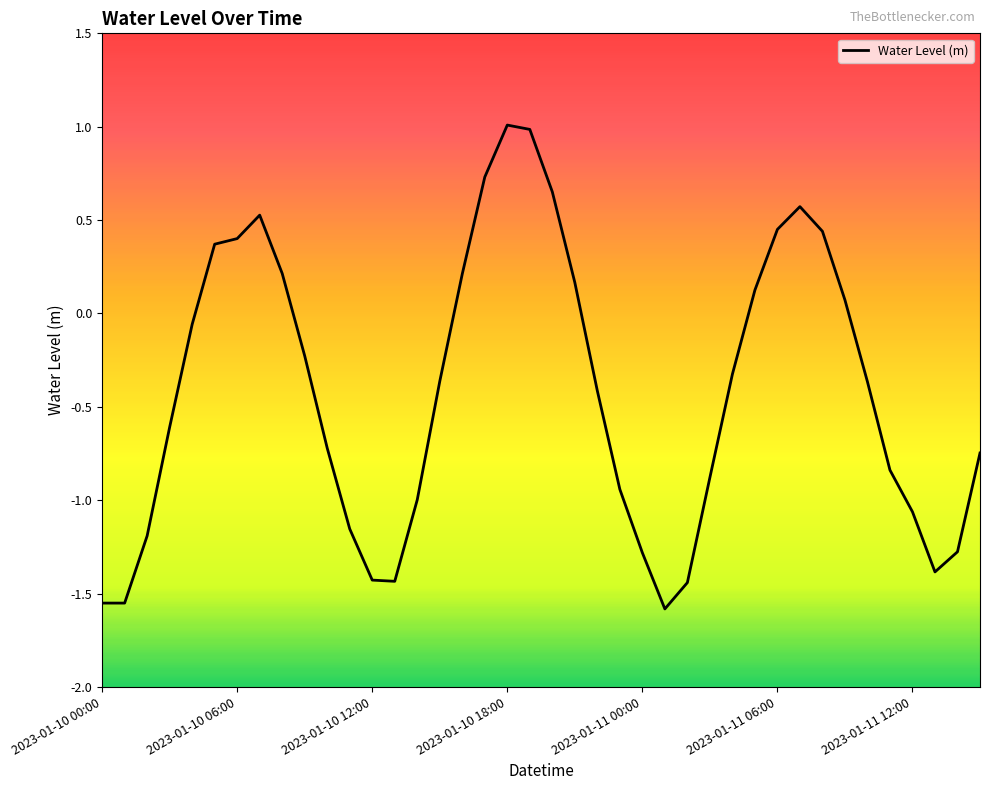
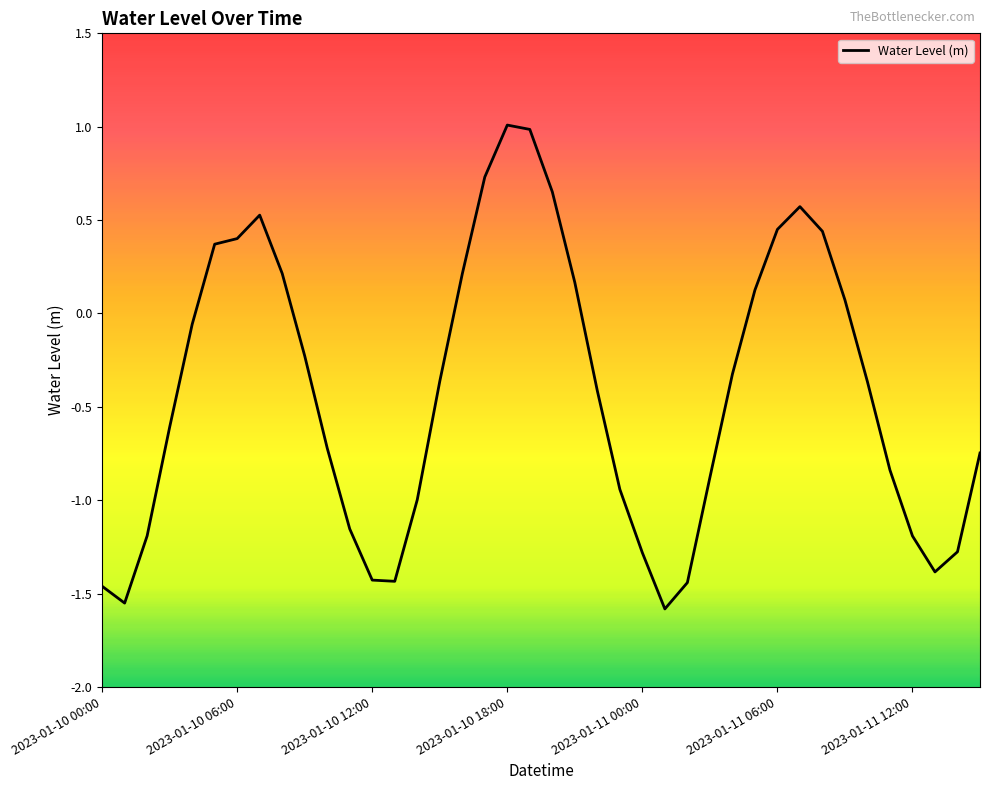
  {
-   "2023-01-10 00:00": -1.55,
+   "2023-01-10 00:00": -1.46,
    "2023-01-10 06:00": 0.40,
    "2023-01-10 12:00": -1.43,
    "2023-01-10 18:00": 1.01,
    "2023-01-11 00:00": -1.28,
    "2023-01-11 06:00": 0.45,
-   "2023-01-11 12:00": -1.06
+   "2023-01-11 12:00": -1.19
  }
